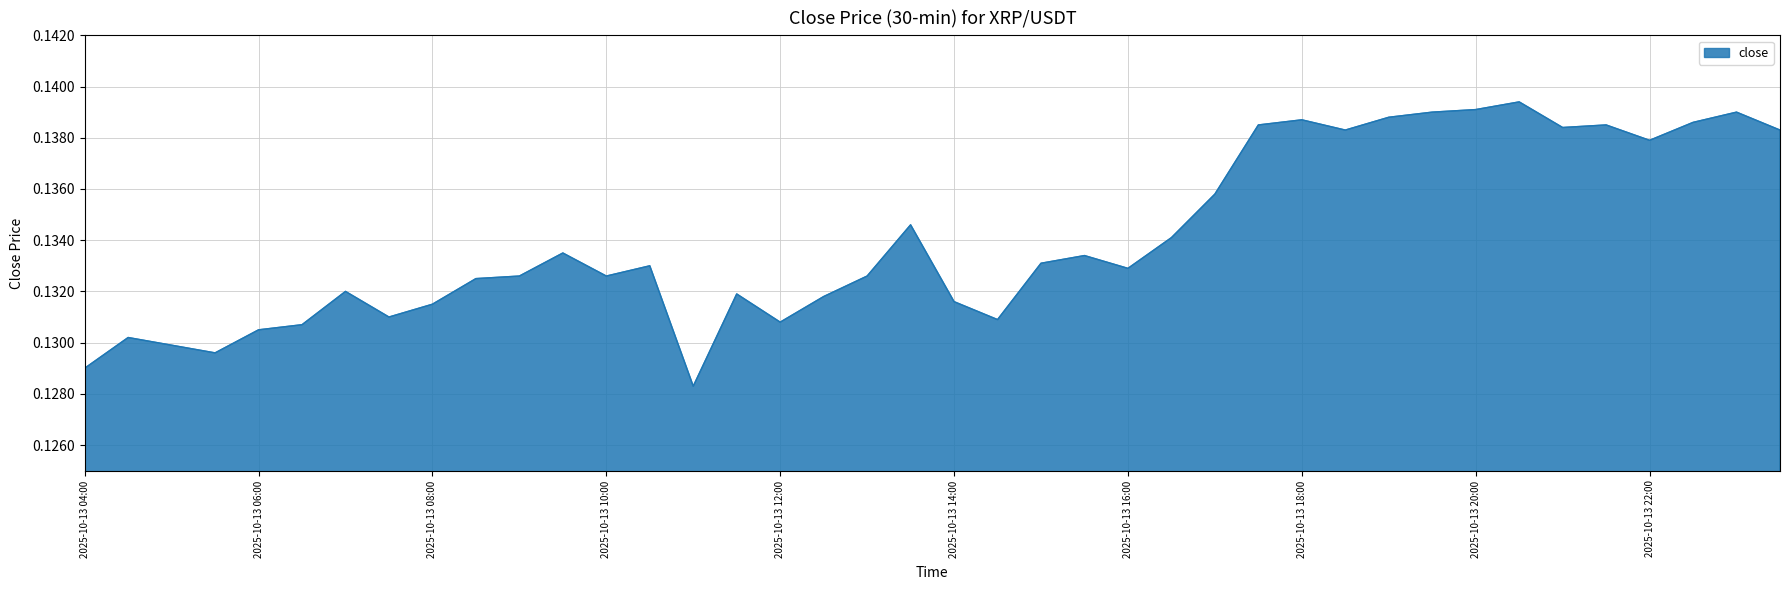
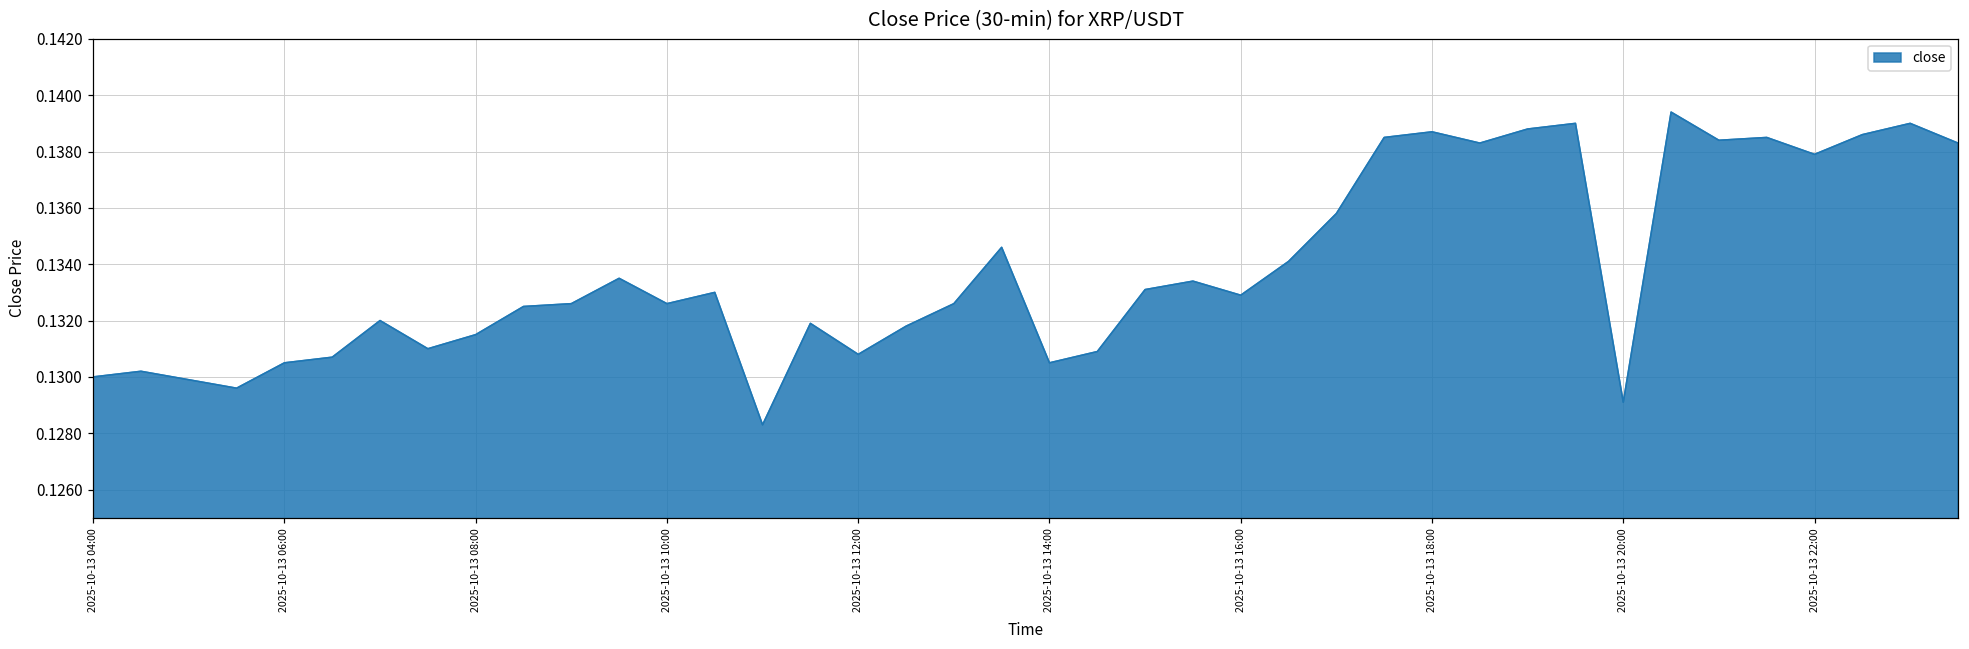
  {
-   "2025-10-13 04:00": 0.129,
+   "2025-10-13 04:00": 0.130,
    "2025-10-13 06:00": 0.1305,
    "2025-10-13 08:00": 0.1315,
    "2025-10-13 10:00": 0.1326,
    "2025-10-13 12:00": 0.1308,
-   "2025-10-13 14:00": 0.1316,
+   "2025-10-13 14:00": 0.1305,
    "2025-10-13 16:00": 0.1329,
    "2025-10-13 18:00": 0.1387,
-   "2025-10-13 20:00": 0.1391,
+   "2025-10-13 20:00": 0.1291,
    "2025-10-13 22:00": 0.1379
  }
